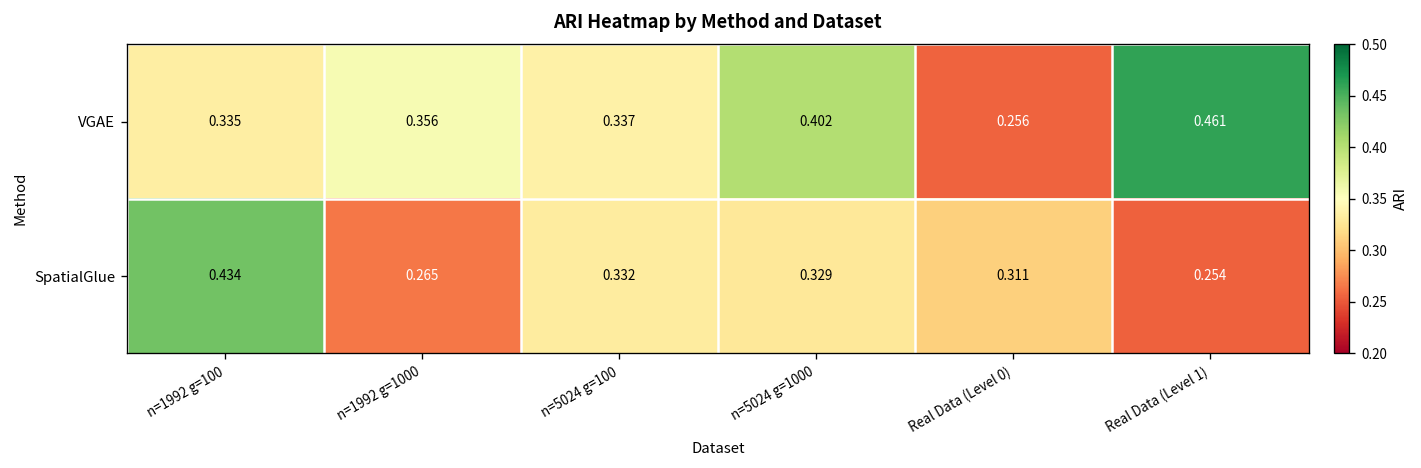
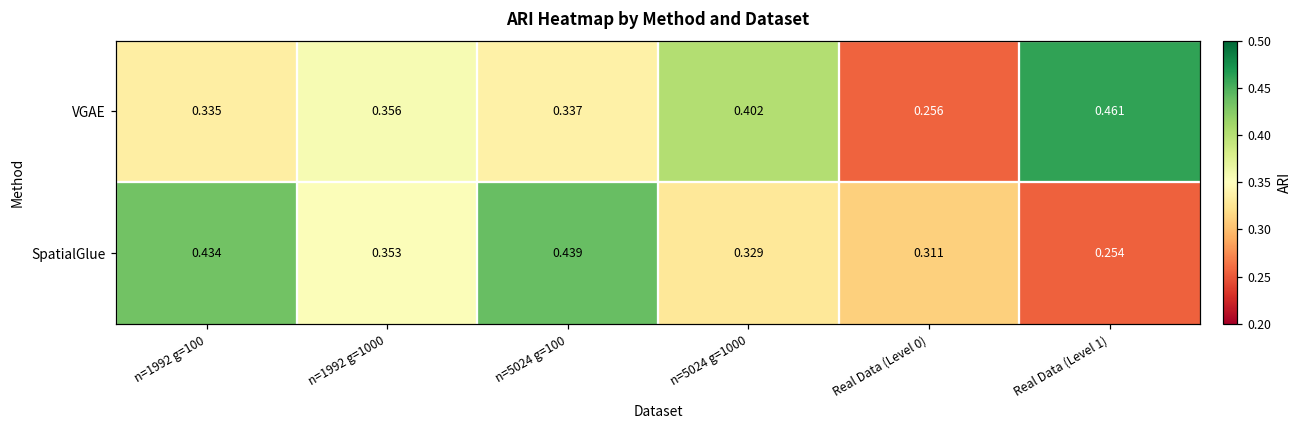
  {
    "VGAE": {
      "n=1992 g=100": 0.335,
      "n=1992 g=1000": 0.356,
      "n=5024 g=100": 0.337,
      "n=5024 g=1000": 0.402,
      "Real Data (Level 0)": 0.256,
      "Real Data (Level 1)": 0.461
    },
    "SpatialGlue": {
      "n=1992 g=100": 0.434,
-     "n=1992 g=1000": 0.265,
-     "n=5024 g=100": 0.332,
+     "n=1992 g=1000": 0.353,
+     "n=5024 g=100": 0.439,
      "n=5024 g=1000": 0.329,
      "Real Data (Level 0)": 0.311,
      "Real Data (Level 1)": 0.254
    }
  }
